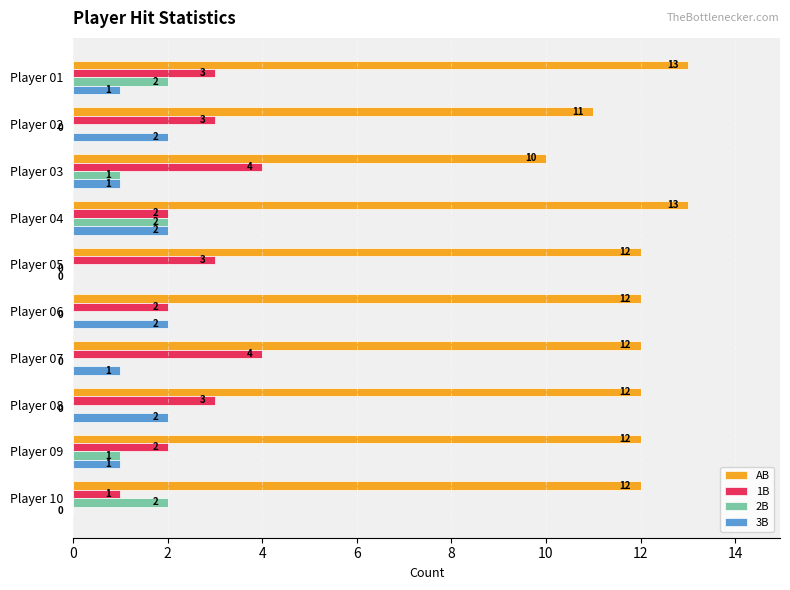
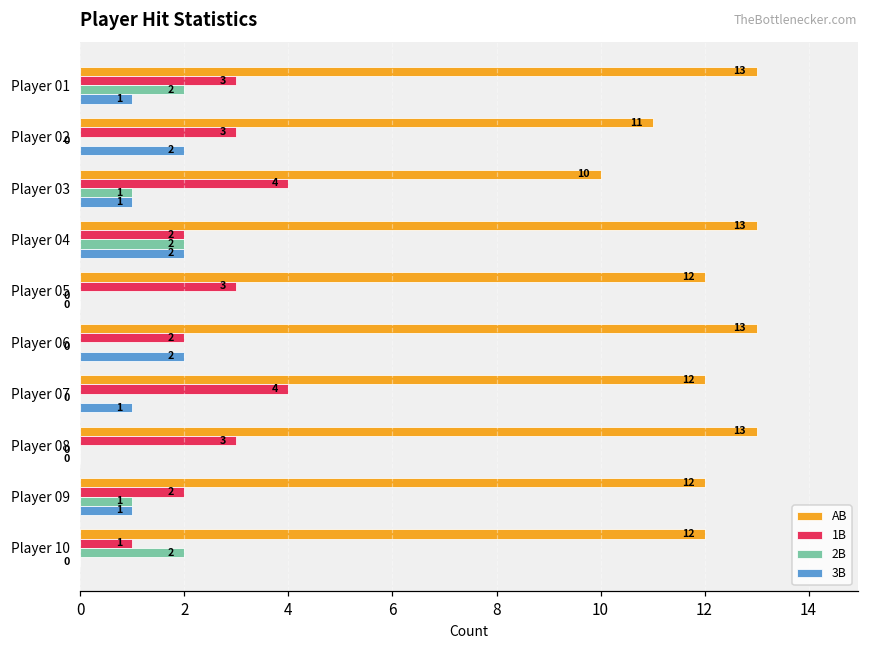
  {
    "AB": {
      "Player 01": 13,
      "Player 02": 11,
      "Player 03": 10,
      "Player 04": 13,
      "Player 05": 12,
-     "Player 06": 12,
+     "Player 06": 13,
      "Player 07": 12,
-     "Player 08": 12,
+     "Player 08": 13,
      "Player 09": 12,
      "Player 10": 12
    },
    "1B": {
      "Player 01": 3,
      "Player 02": 3,
      "Player 03": 4,
      "Player 05": 3,
      "Player 06": 2,
      "Player 07": 4,
      "Player 08": 3,
      "Player 09": 2,
      "Player 10": 1
    },
    "2B": {
      "Player 01": 2,
      "Player 02": 0,
      "Player 03": 1,
      "Player 05": 0,
      "Player 06": 0,
      "Player 07": 0,
      "Player 10": 2
    },
    "3B": {
      "Player 01": 1,
      "Player 02": 2,
      "Player 03": 1,
      "Player 05": 0,
      "Player 06": 2,
      "Player 07": 1,
-     "Player 08": 2,
+     "Player 08": 0,
      "Player 10": 0
    }
  }
